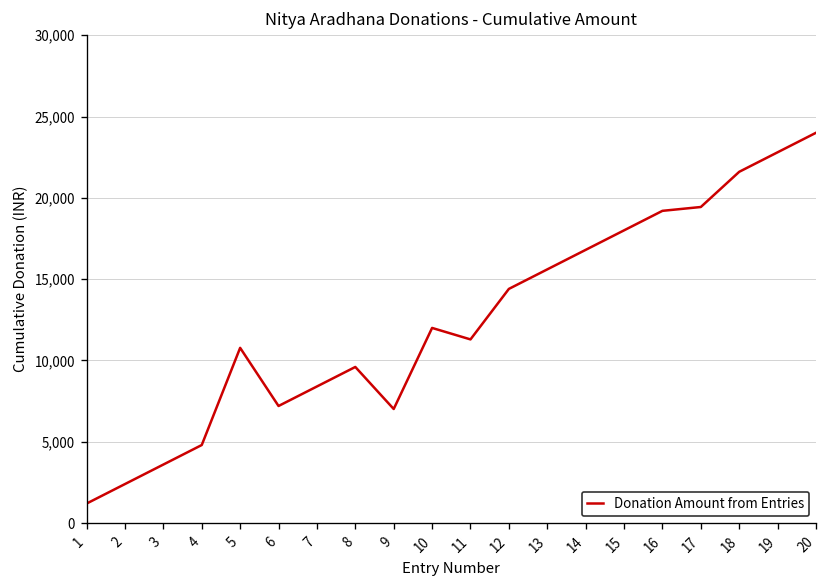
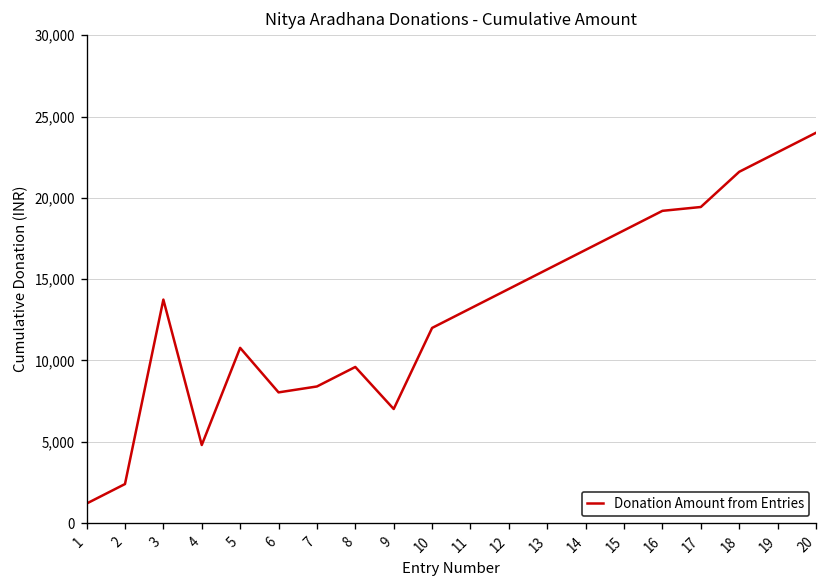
  {
    "1": "1,200",
    "2": "2,400",
-   "3": "3,600",
+   "3": "13,700",
    "4": "4,800",
    "5": "10,800",
-   "6": "7,200",
+   "6": "8,000",
    "7": "8,400",
    "8": "9,600",
    "9": "7,000",
    "10": "12,000",
-   "11": "11,300",
+   "11": "13,200",
    "12": "14,400",
    "13": "15,600",
    "14": "16,800",
    "15": "18,000",
    "16": "19,200",
    "17": "19,400",
    "18": "21,600",
    "19": "22,800",
    "20": "24,000"
  }
